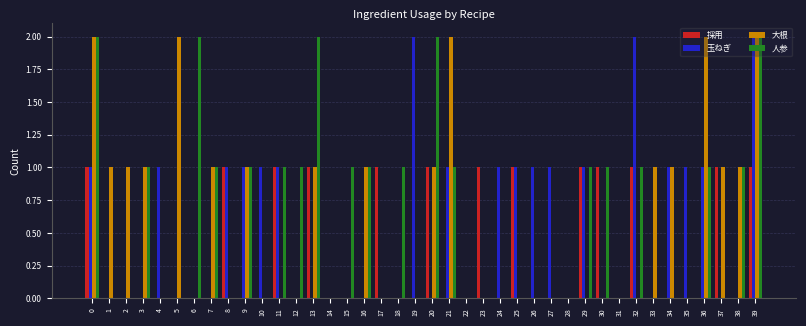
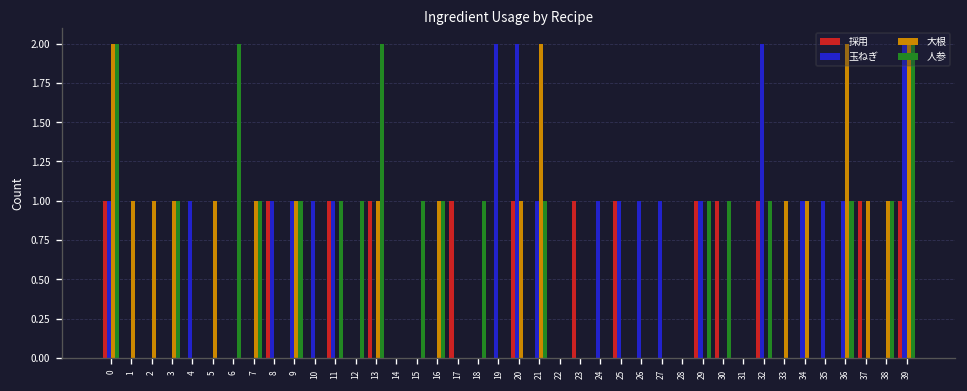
  {
    "採用": {
      "0": 1,
      "1": 0,
      "2": 0,
      "3": 0,
      "4": 0,
      "5": 0,
      "6": 0,
      "7": 0,
      "8": 1,
      "9": 0,
      "10": 0,
      "11": 1,
      "12": 0,
      "13": 1,
      "14": 0,
      "15": 0,
      "16": 0,
      "17": 1,
      "18": 0,
      "19": 0,
      "20": 1,
      "21": 0,
      "22": 0,
      "23": 1,
      "24": 0,
      "25": 1,
      "26": 0,
      "27": 0,
      "28": 0,
      "29": 1,
      "30": 1,
      "31": 0,
      "32": 1,
      "33": 0,
      "34": 0,
      "35": 0,
      "36": 0,
      "37": 1,
      "38": 0,
      "39": 1
    },
    "玉ねぎ": {
      "0": 1,
      "1": 0,
      "2": 0,
      "3": 0,
      "4": 1,
      "5": 0,
      "6": 0,
      "7": 0,
      "8": 1,
      "9": 1,
      "10": 1,
      "11": 1,
      "12": 0,
      "13": 0,
      "14": 0,
      "15": 0,
      "16": 0,
      "17": 0,
      "18": 0,
      "19": 2,
-     "20": 0,
+     "20": 2,
      "21": 1,
      "22": 0,
      "23": 0,
      "24": 1,
      "25": 1,
      "26": 1,
      "27": 1,
      "28": 0,
      "29": 1,
      "30": 0,
      "31": 0,
      "32": 2,
      "33": 0,
      "34": 1,
      "35": 1,
      "36": 1,
      "37": 0,
      "38": 0
    },
    "大根": {
      "0": 2,
      "1": 1,
      "2": 1,
      "3": 1,
      "4": 0,
-     "5": 2,
+     "5": 1,
      "6": 0,
      "7": 1,
      "8": 0,
      "9": 1,
      "10": 0,
      "11": 0,
      "12": 0,
      "13": 1,
      "14": 0,
      "15": 0,
      "16": 1,
      "17": 0,
      "18": 0,
      "19": 0,
      "20": 1,
      "21": 2,
      "22": 0,
      "23": 0,
      "24": 0,
      "25": 0,
      "26": 0,
      "27": 0,
      "28": 0,
      "29": 0,
      "30": 0,
      "31": 0,
      "32": 0,
      "33": 1,
      "34": 1,
      "35": 0,
      "37": 1,
      "38": 1
    },
    "人参": {
      "0": 2,
      "1": 0,
      "2": 0,
      "3": 1,
      "4": 0,
      "5": 0,
      "6": 2,
      "7": 1,
      "8": 0,
      "9": 1,
      "10": 0,
      "11": 1,
      "12": 1,
      "13": 2,
      "14": 0,
      "15": 1,
      "16": 1,
      "17": 0,
      "18": 1,
      "19": 0,
-     "20": 2,
+     "20": 0,
      "21": 1,
      "22": 0,
      "23": 0,
      "24": 0,
      "25": 0,
      "26": 0,
      "27": 0,
      "28": 0,
      "29": 1,
      "30": 1,
      "31": 0,
      "32": 1,
      "33": 0,
      "34": 0,
      "35": 0,
      "36": 1,
      "37": 0,
      "38": 1
    }
  }
